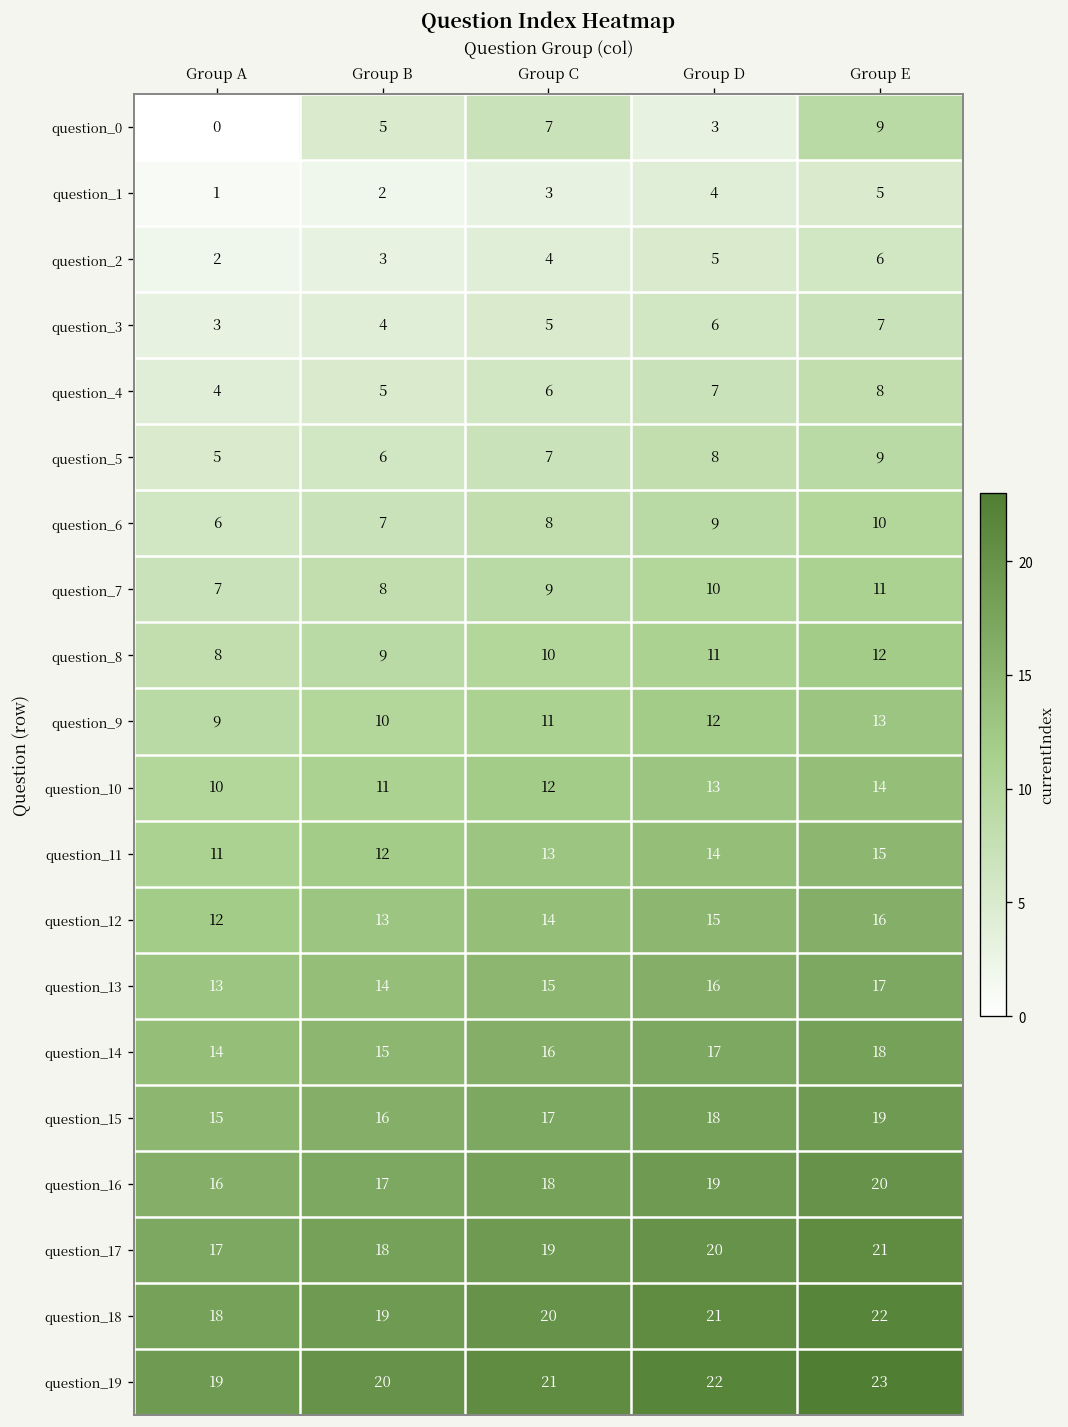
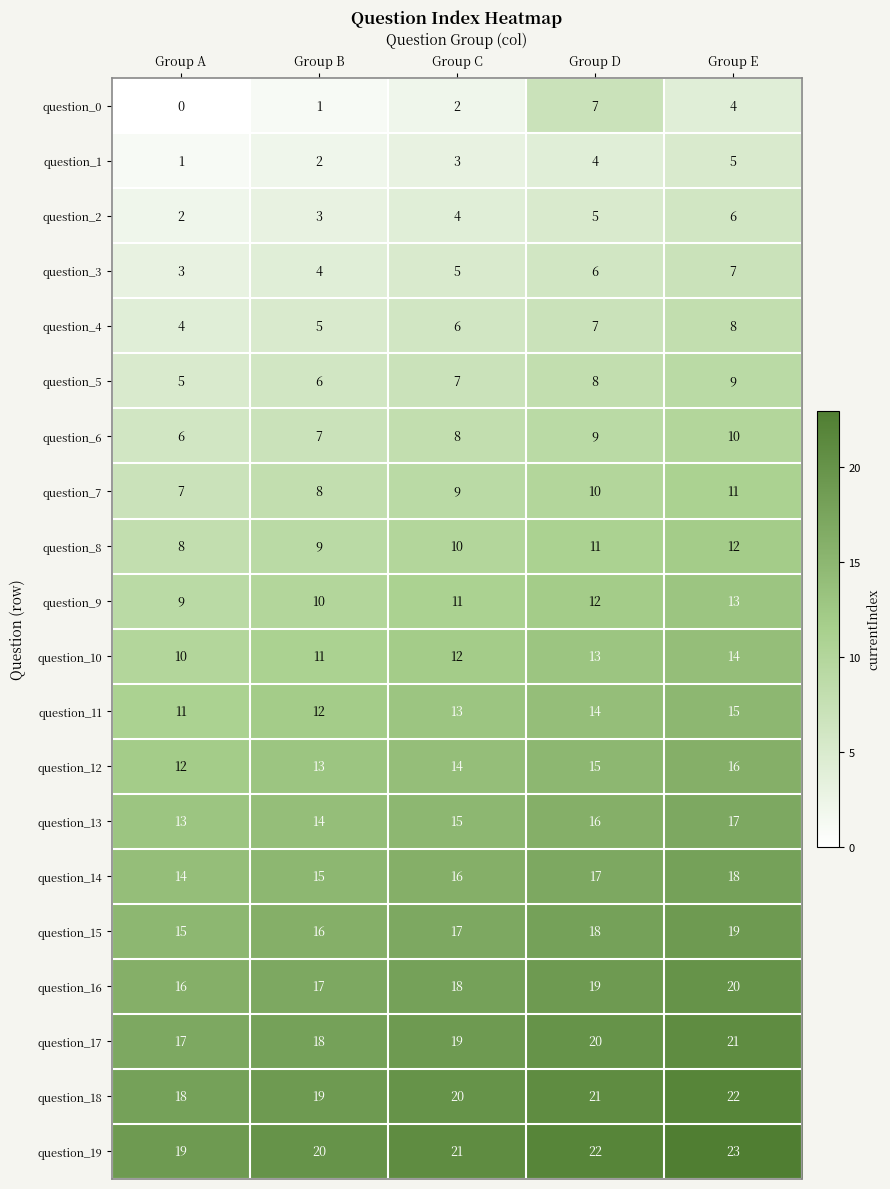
  {
    "question_0": {
      "Group A": 0,
-     "Group B": 5,
-     "Group C": 7,
-     "Group D": 3,
-     "Group E": 9
+     "Group B": 1,
+     "Group C": 2,
+     "Group D": 7,
+     "Group E": 4
    },
    "question_1": {
      "Group A": 1,
      "Group B": 2,
      "Group C": 3,
      "Group D": 4,
      "Group E": 5
    },
    "question_2": {
      "Group A": 2,
      "Group B": 3,
      "Group C": 4,
      "Group D": 5,
      "Group E": 6
    },
    "question_3": {
      "Group A": 3,
      "Group B": 4,
      "Group C": 5,
      "Group D": 6,
      "Group E": 7
    },
    "question_4": {
      "Group A": 4,
      "Group B": 5,
      "Group C": 6,
      "Group D": 7,
      "Group E": 8
    },
    "question_5": {
      "Group A": 5,
      "Group B": 6,
      "Group C": 7,
      "Group D": 8,
      "Group E": 9
    },
    "question_6": {
      "Group A": 6,
      "Group B": 7,
      "Group C": 8,
      "Group D": 9,
      "Group E": 10
    },
    "question_7": {
      "Group A": 7,
      "Group B": 8,
      "Group C": 9,
      "Group D": 10,
      "Group E": 11
    },
    "question_8": {
      "Group A": 8,
      "Group B": 9,
      "Group C": 10,
      "Group D": 11,
      "Group E": 12
    },
    "question_9": {
      "Group A": 9,
      "Group B": 10,
      "Group C": 11,
      "Group D": 12,
      "Group E": 13
    },
    "question_10": {
      "Group A": 10,
      "Group B": 11,
      "Group C": 12,
      "Group D": 13,
      "Group E": 14
    },
    "question_11": {
      "Group A": 11,
      "Group B": 12,
      "Group C": 13,
      "Group D": 14,
      "Group E": 15
    },
    "question_12": {
      "Group A": 12,
      "Group B": 13,
      "Group C": 14,
      "Group D": 15,
      "Group E": 16
    },
    "question_13": {
      "Group A": 13,
      "Group B": 14,
      "Group C": 15,
      "Group D": 16,
      "Group E": 17
    },
    "question_14": {
      "Group A": 14,
      "Group B": 15,
      "Group C": 16,
      "Group D": 17,
      "Group E": 18
    },
    "question_15": {
      "Group A": 15,
      "Group B": 16,
      "Group C": 17,
      "Group D": 18,
      "Group E": 19
    },
    "question_16": {
      "Group A": 16,
      "Group B": 17,
      "Group C": 18,
      "Group D": 19,
      "Group E": 20
    },
    "question_17": {
      "Group A": 17,
      "Group B": 18,
      "Group C": 19,
      "Group D": 20,
      "Group E": 21
    },
    "question_18": {
      "Group A": 18,
      "Group B": 19,
      "Group C": 20,
      "Group D": 21,
      "Group E": 22
    },
    "question_19": {
      "Group A": 19,
      "Group B": 20,
      "Group C": 21,
      "Group D": 22,
      "Group E": 23
    }
  }
